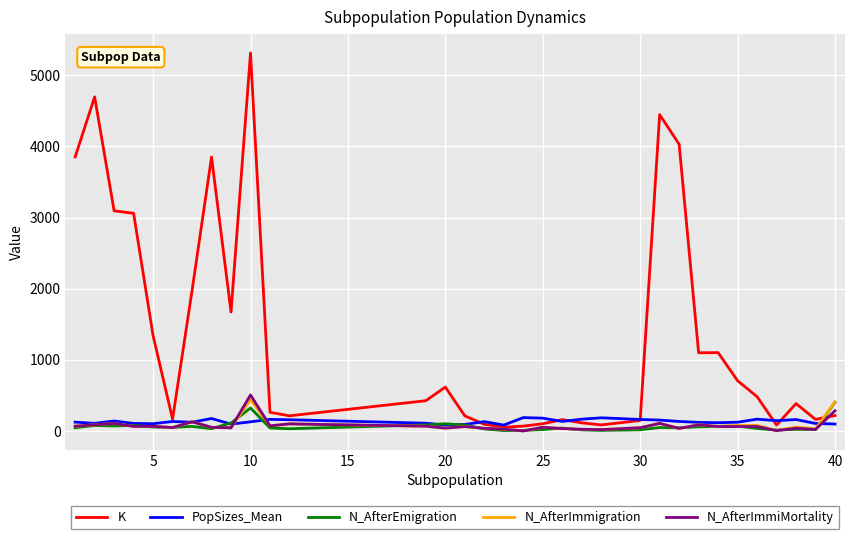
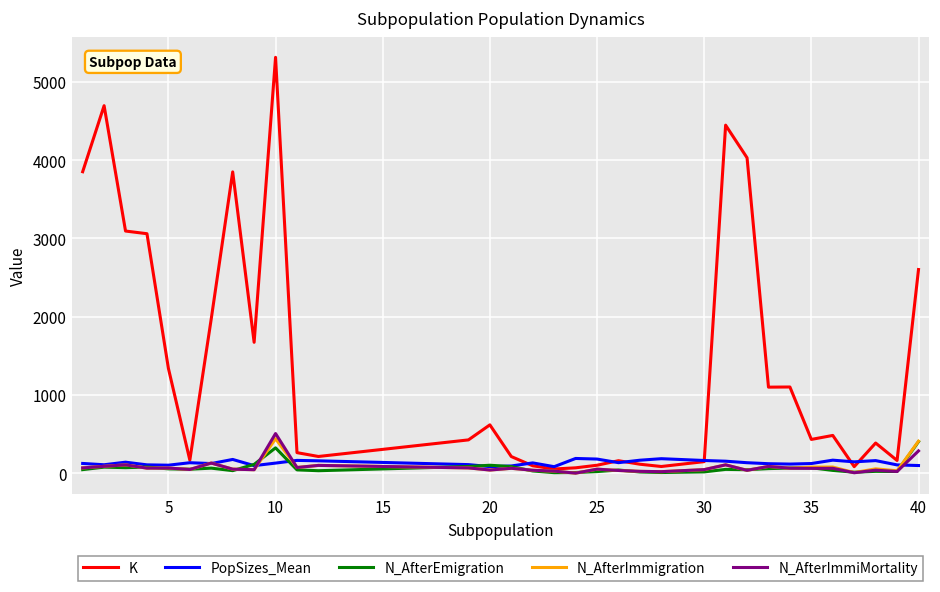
  {
    "K": {
      "5": 1300,
      "10": 5300,
      "20": 600,
      "25": 100,
-     "35": 700,
-     "40": 200
+     "35": 400,
+     "40": 2600
    },
    "PopSizes_Mean": {
      "5": 100,
      "10": 100,
      "25": 200,
      "35": 100,
      "40": 100
    },
    "N_AfterEmigration": {
      "10": 300
    },
    "N_AfterImmigration": {
      "10": 400
    },
    "N_AfterImmiMortality": {
      "10": 500,
      "40": 300
    }
  }
